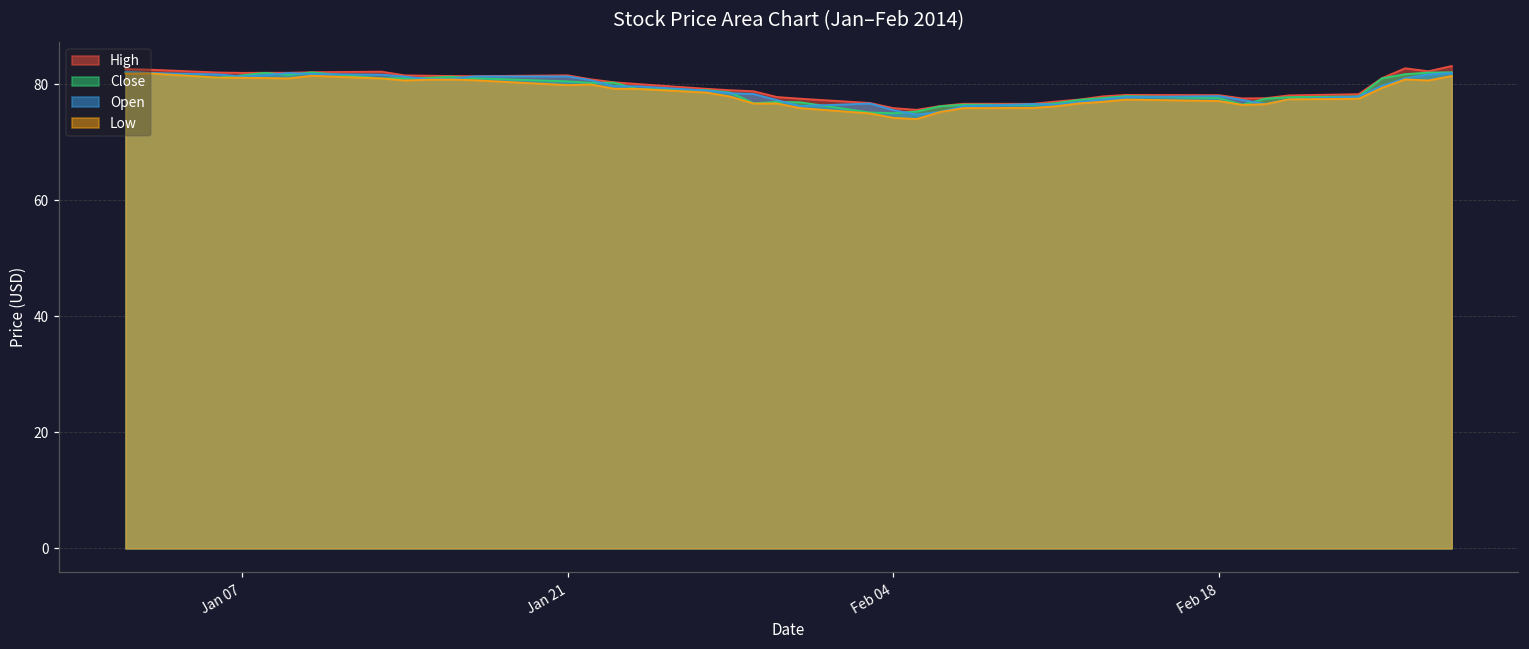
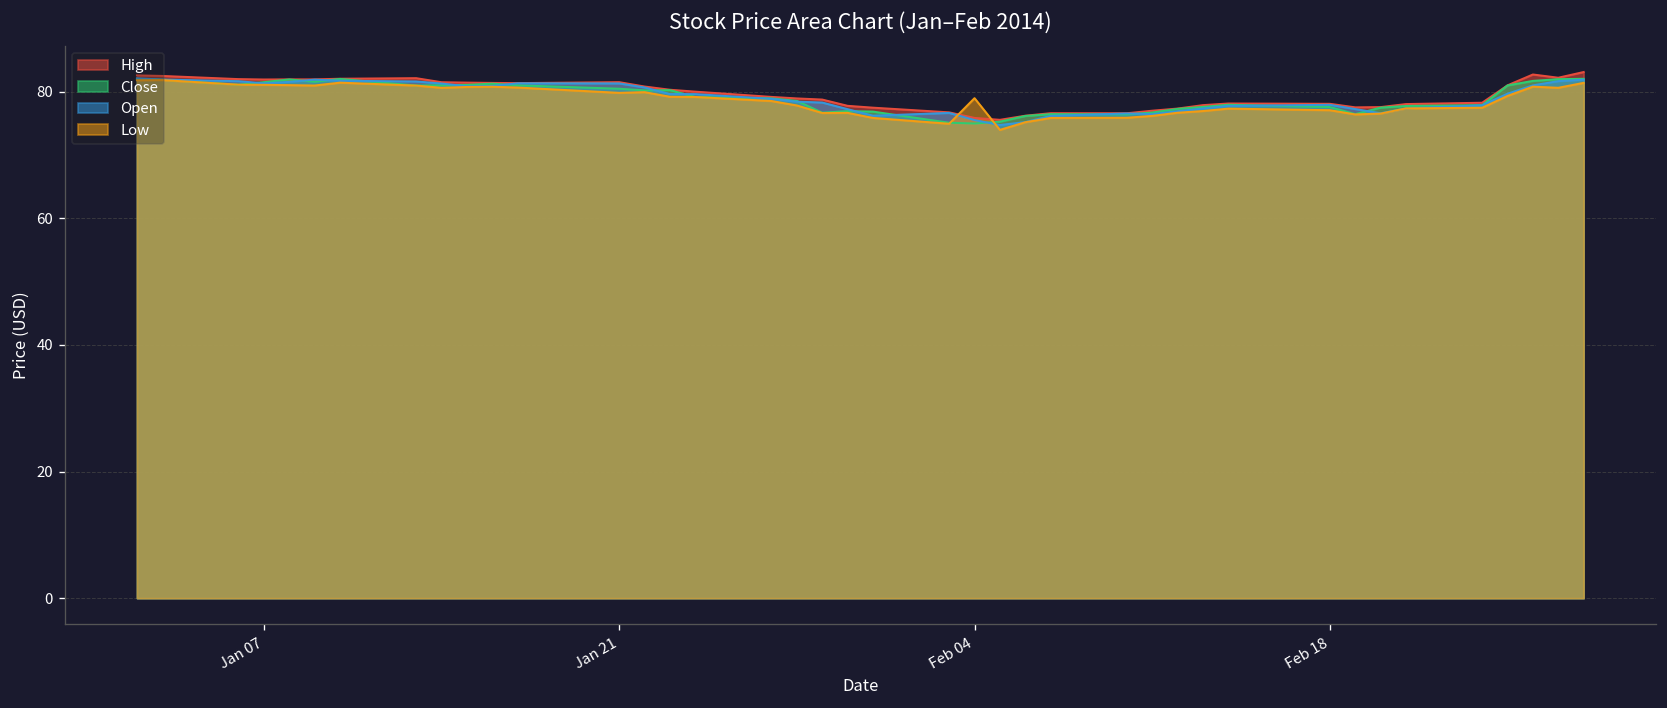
  {
    "Close": {
      "Jan 21": 80,
      "Feb 04": 75
    },
    "Low": {
      "Jan 21": 80,
-     "Feb 04": 74,
+     "Feb 04": 79,
      "Feb 18": 77
    }
  }
